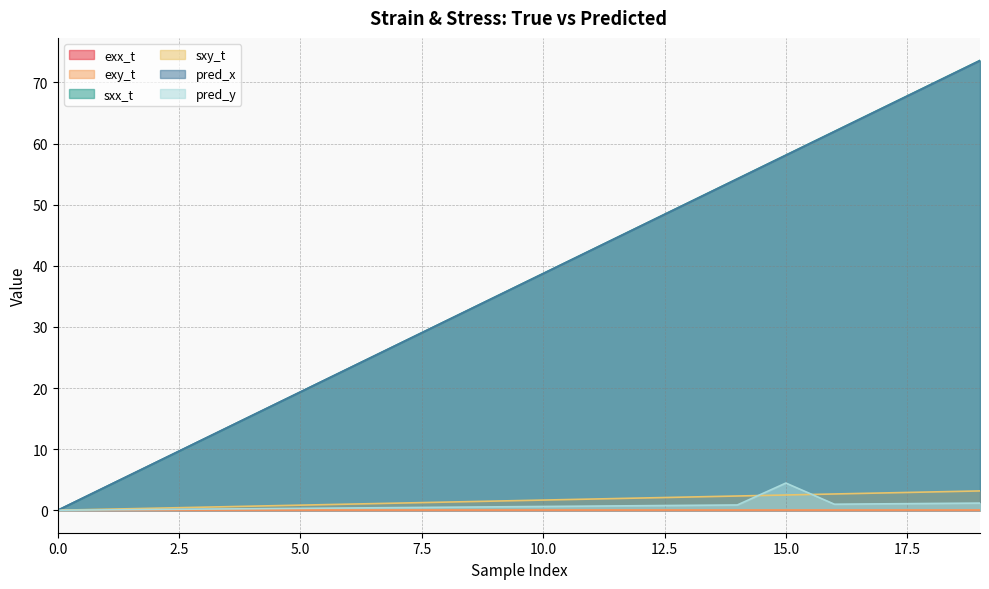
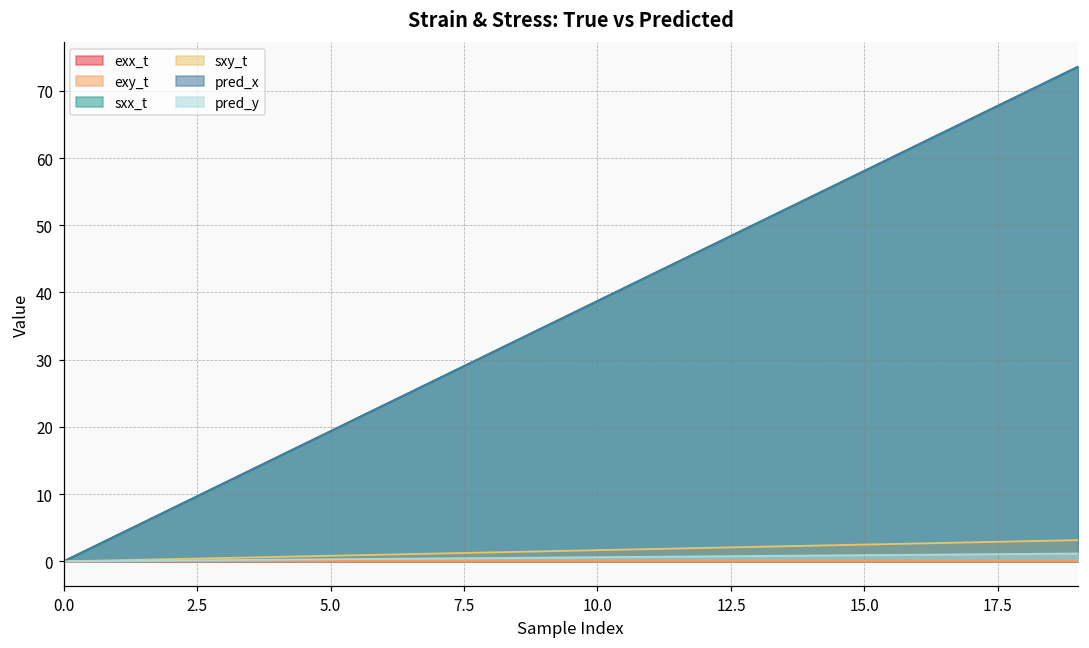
  {
    "pred_y": {
      "10.0": 1,
-     "15.0": 4
+     "15.0": 1
    }
  }
